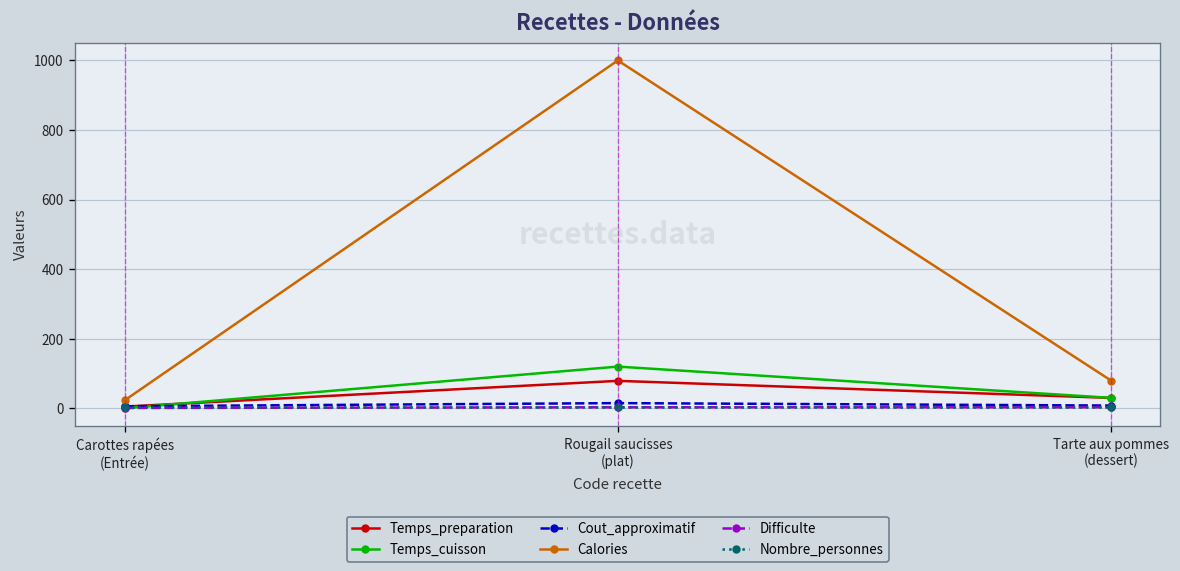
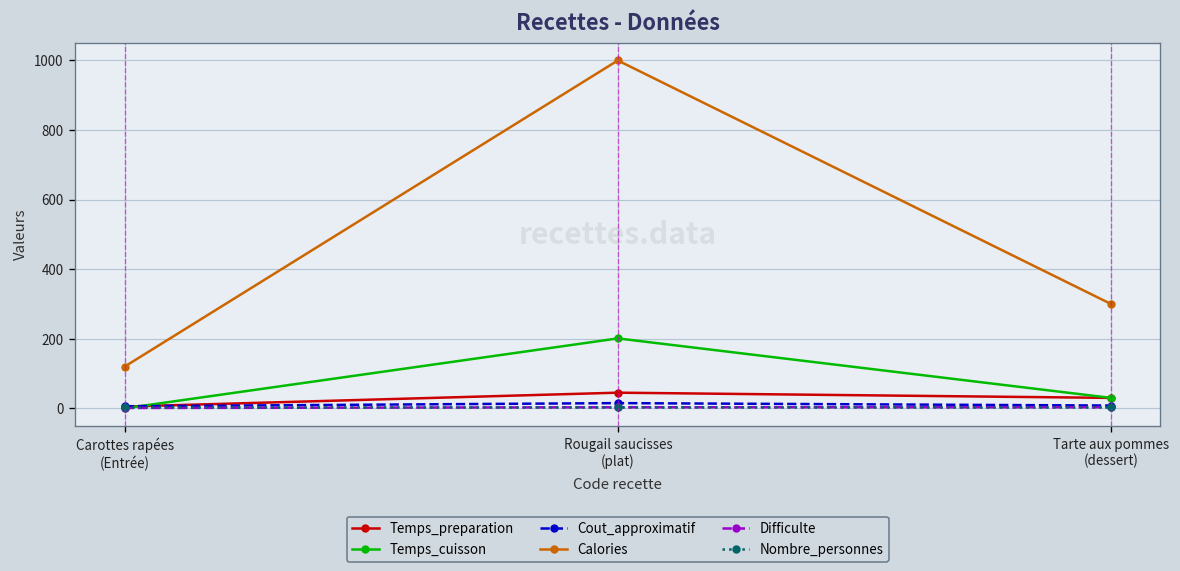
  {
    "Temps_preparation": {
-     "Rougail saucisses (plat)": 80
+     "Rougail saucisses (plat)": 50
    },
    "Temps_cuisson": {
-     "Rougail saucisses (plat)": 120
+     "Rougail saucisses (plat)": 200
    },
    "Cout_approximatif": {
      "Rougail saucisses (plat)": 20
    },
    "Calories": {
-     "Carottes rapées (Entrée)": 20,
+     "Carottes rapées (Entrée)": 120,
      "Rougail saucisses (plat)": 1000,
-     "Tarte aux pommes (dessert)": 80
+     "Tarte aux pommes (dessert)": 300
    }
  }
